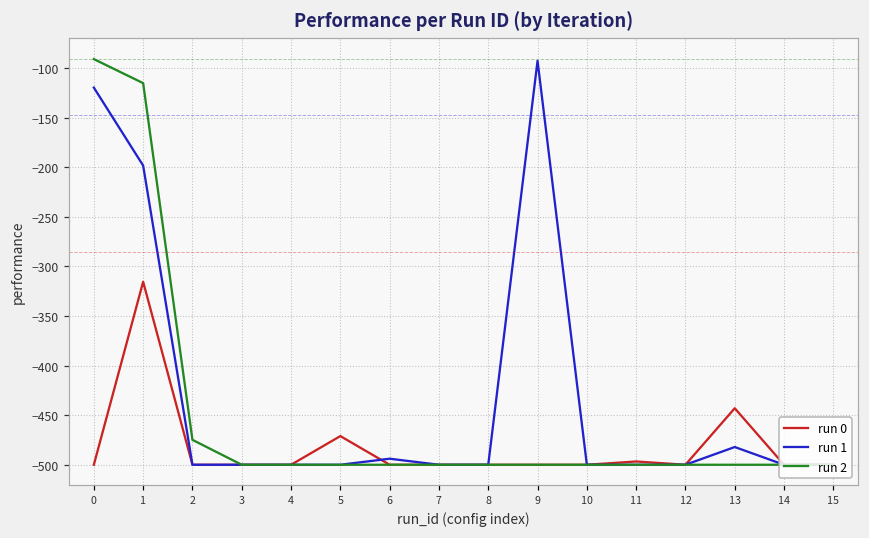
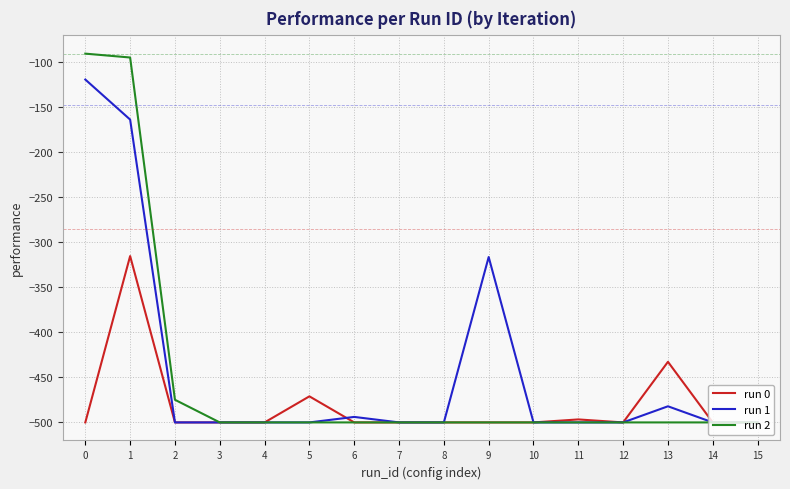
  {
    "run 0": {
      "0": -500,
      "1": -320,
      "5": -470,
      "11": -500,
-     "13": -440
+     "13": -430
    },
    "run 1": {
      "0": -120,
-     "1": -200,
+     "1": -160,
      "6": -490,
-     "9": -90,
+     "9": -320,
      "13": -480
    },
    "run 2": {
      "0": -90,
-     "1": -120,
+     "1": -100,
      "2": -470,
      "13": -500
    }
  }
